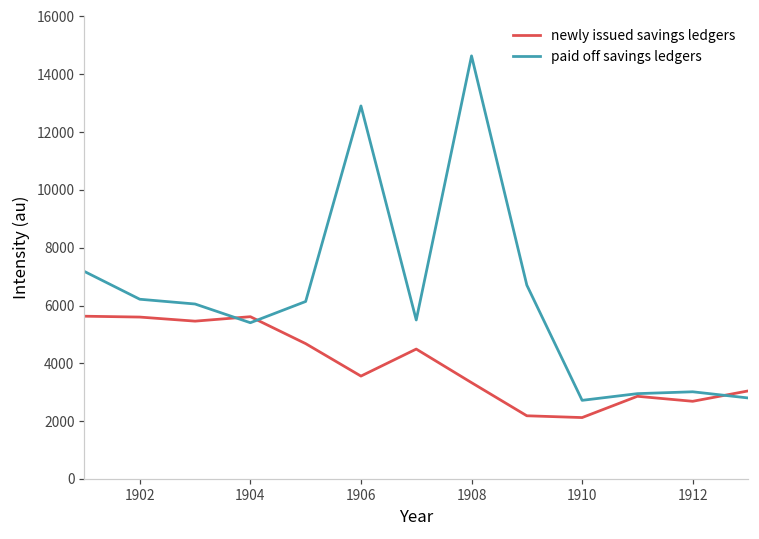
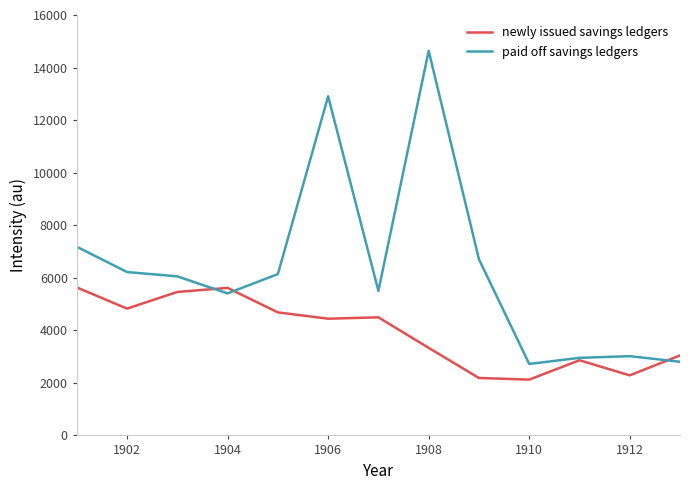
  {
    "newly issued savings ledgers": {
-     "1902": 5600,
+     "1902": 4800,
      "1904": 5600,
-     "1906": 3600,
+     "1906": 4400,
      "1908": 3300,
      "1910": 2100,
-     "1912": 2700
+     "1912": 2300
    },
    "paid off savings ledgers": {
      "1902": 6200,
      "1904": 5400,
      "1906": 12900,
      "1908": 14600,
      "1910": 2700,
      "1912": 3000
    }
  }
